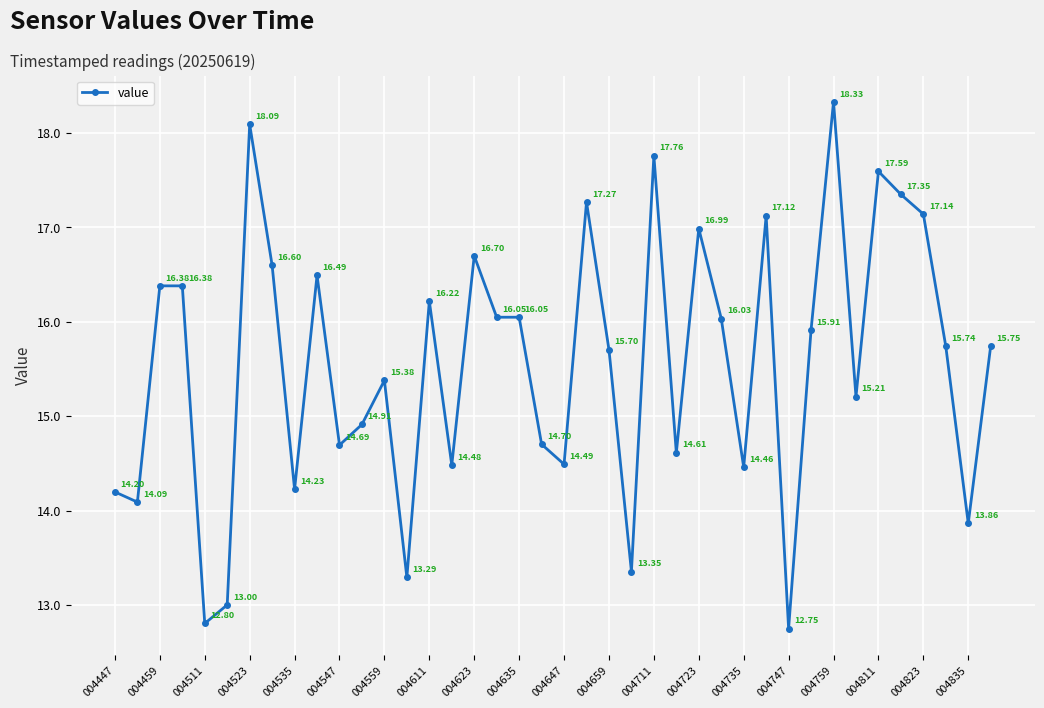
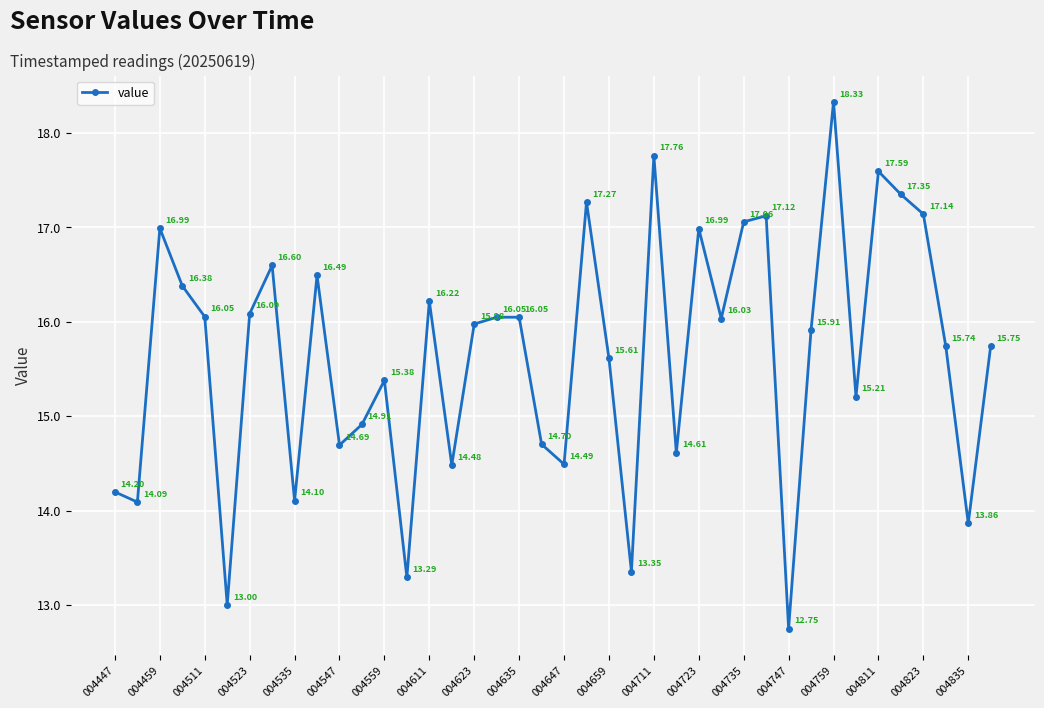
  {
    "004447": 14.20,
-   "004459": 16.38,
-   "004511": 12.80,
-   "004523": 18.09,
-   "004535": 14.23,
+   "004459": 16.99,
+   "004511": 16.05,
+   "004523": 16.09,
+   "004535": 14.10,
    "004547": 14.69,
    "004559": 15.38,
    "004611": 16.22,
-   "004623": 16.70,
+   "004623": 15.98,
    "004635": 16.05,
    "004647": 14.49,
-   "004659": 15.70,
+   "004659": 15.61,
    "004711": 17.76,
    "004723": 16.99,
-   "004735": 14.46,
+   "004735": 17.06,
    "004747": 12.75,
    "004759": 18.33,
    "004811": 17.59,
    "004823": 17.14,
    "004835": 13.86
  }
